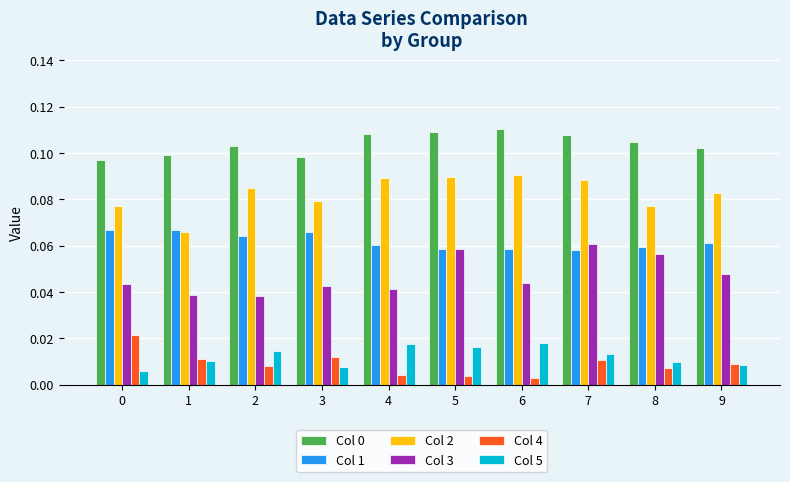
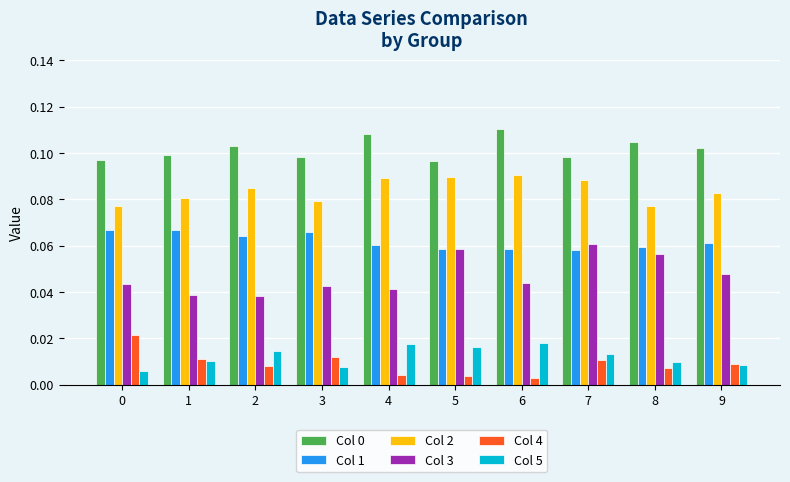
  {
    "Col 0": {
      "0": 0.097,
      "1": 0.099,
      "2": 0.103,
      "3": 0.098,
      "4": 0.108,
-     "5": 0.109,
+     "5": 0.096,
      "6": 0.110,
-     "7": 0.108,
+     "7": 0.098,
      "8": 0.105,
      "9": 0.102
    },
    "Col 2": {
      "0": 0.077,
-     "1": 0.066,
+     "1": 0.081,
      "2": 0.085,
      "3": 0.079,
      "4": 0.089,
      "5": 0.089,
      "6": 0.090,
      "7": 0.088,
      "8": 0.077,
      "9": 0.083
    },
    "Col 3": {
      "0": 0.043,
      "1": 0.039,
      "2": 0.038,
      "3": 0.042,
      "4": 0.041,
      "5": 0.058,
      "6": 0.044,
      "7": 0.061,
      "8": 0.056,
      "9": 0.048
    },
    "Col 4": {
      "0": 0.021,
      "1": 0.011,
      "2": 0.008,
      "3": 0.012,
      "4": 0.004,
      "5": 0.004,
      "6": 0.003,
      "7": 0.010,
      "8": 0.007,
      "9": 0.009
    }
  }
